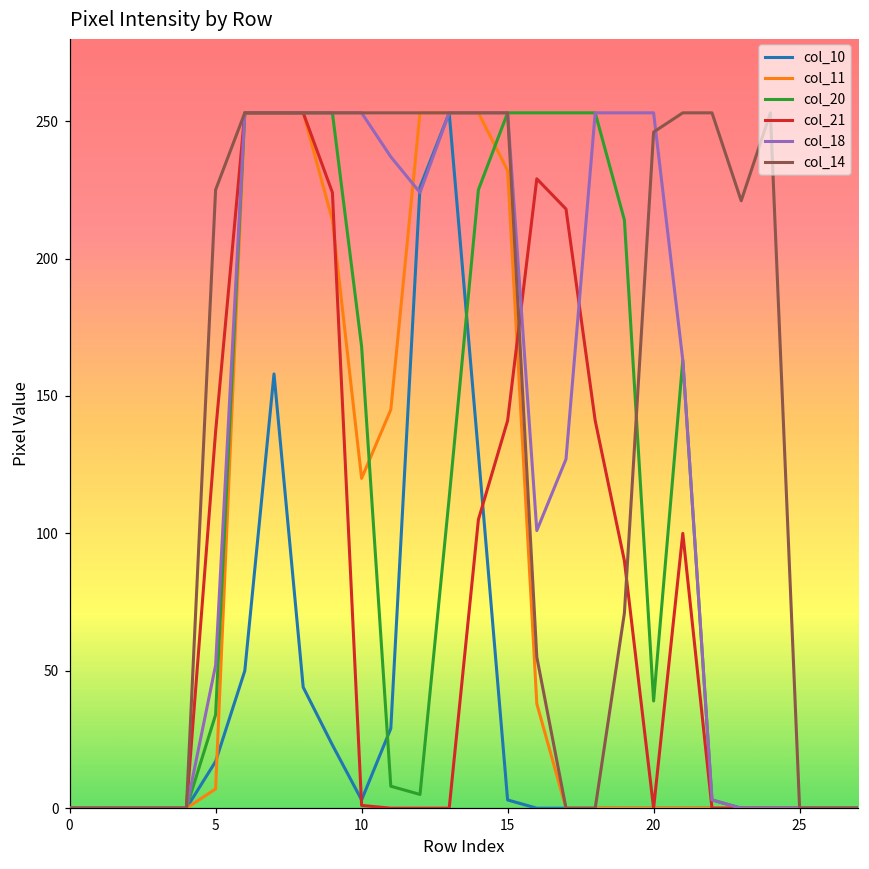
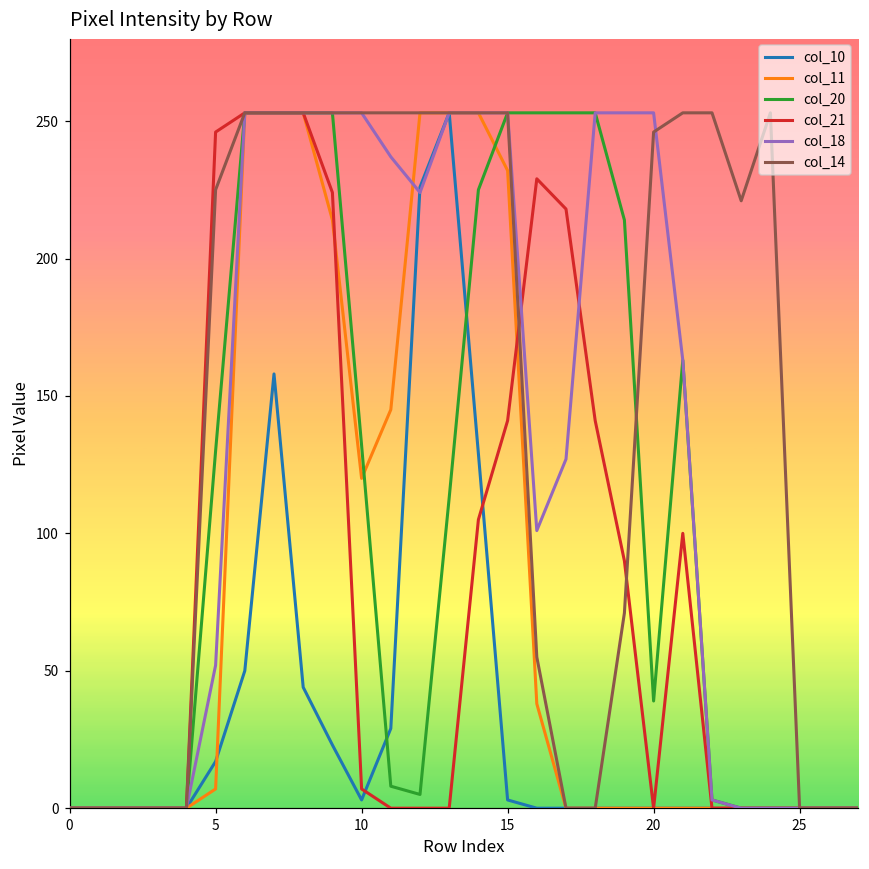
  {
    "col_10": {
      "5": 17,
      "10": 3,
      "15": 3
    },
    "col_11": {
      "5": 7,
      "10": 120,
      "15": 232
    },
    "col_20": {
-     "5": 34,
-     "10": 168,
+     "5": 130,
+     "10": 132,
      "20": 39
    },
    "col_21": {
-     "5": 137,
-     "10": 1,
+     "5": 246,
+     "10": 7,
      "15": 141
    },
    "col_18": {
      "5": 52,
      "20": 253
    },
    "col_14": {
      "5": 225,
      "20": 246
    }
  }
